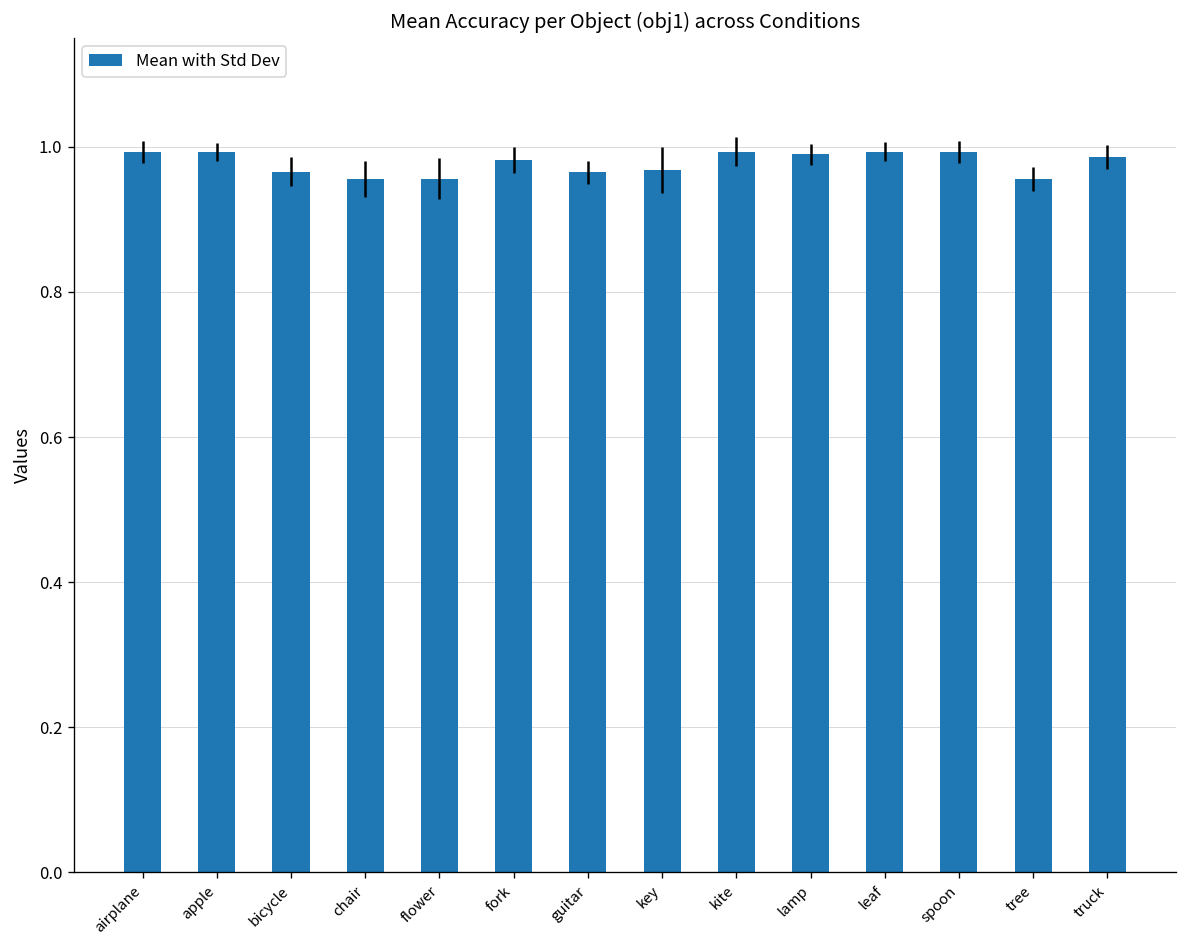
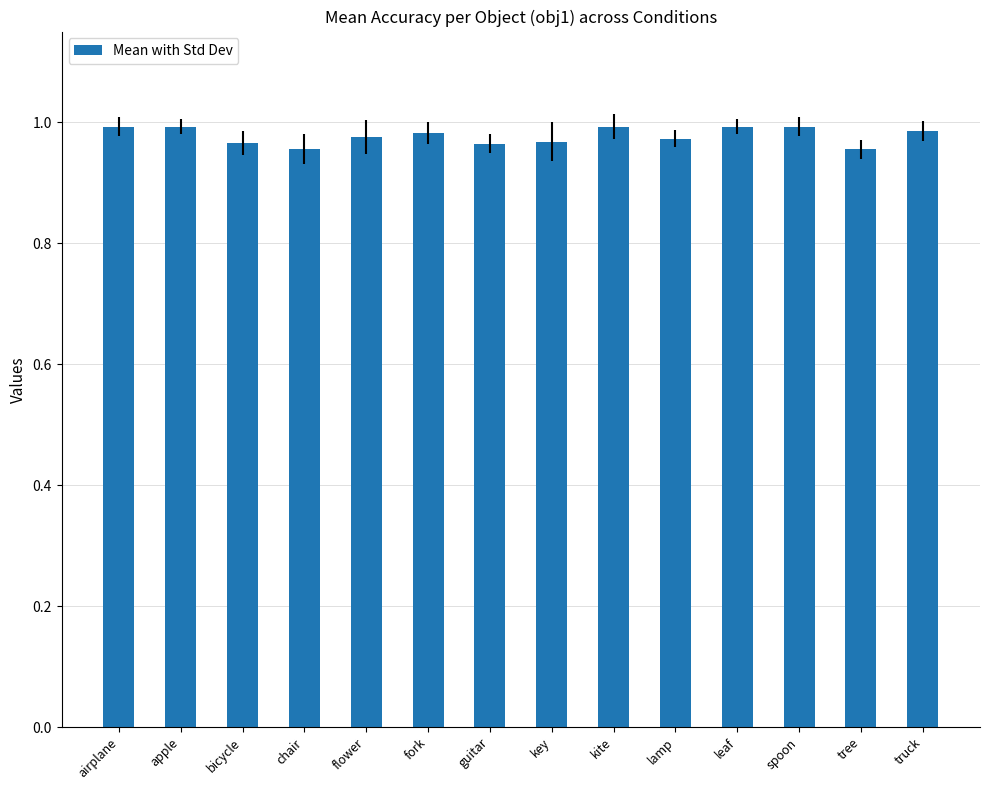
  {
    "airplane": 0.99,
    "apple": 0.99,
    "bicycle": 0.97,
    "chair": 0.96,
-   "flower": 0.96,
+   "flower": 0.98,
    "fork": 0.98,
    "guitar": 0.96,
    "key": 0.97,
    "kite": 0.99,
-   "lamp": 0.99,
+   "lamp": 0.97,
    "leaf": 0.99,
    "spoon": 0.99,
    "tree": 0.96,
    "truck": 0.99
  }
